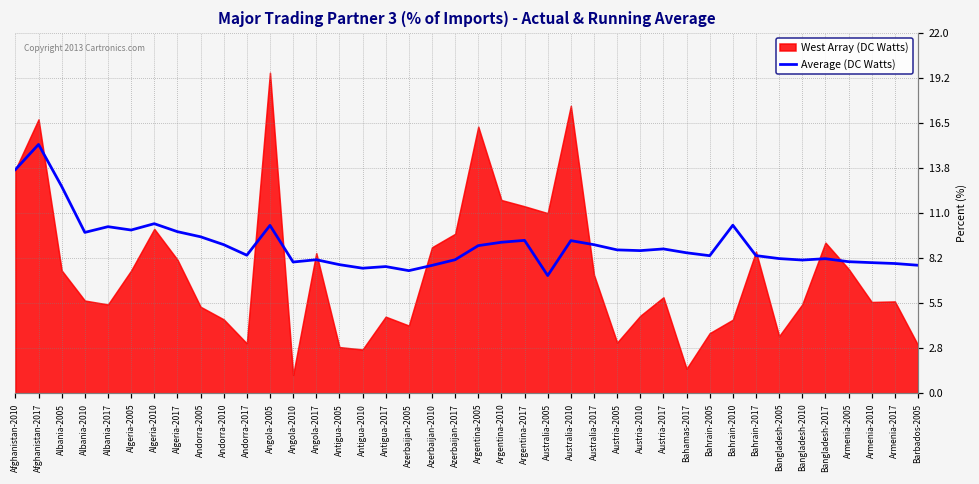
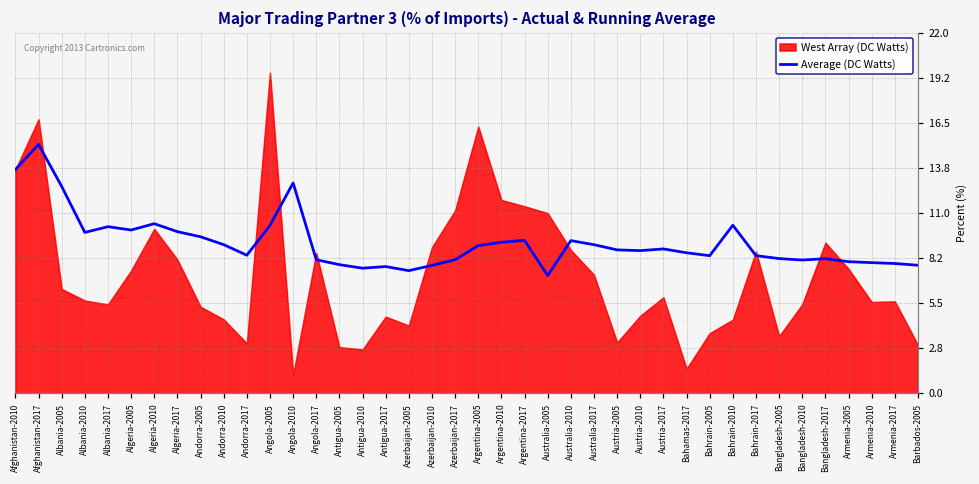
  {
    "Average (DC Watts)": {
      "Afghanistan-2017": 15.2,
      "Albania-2005": 12.6,
      "Albania-2010": 9.8,
      "Albania-2017": 10.2,
      "Algeria-2005": 10.0,
      "Algeria-2010": 10.3,
      "Algeria-2017": 9.9,
      "Andorra-2005": 9.6,
      "Andorra-2010": 9.1,
      "Andorra-2017": 8.4,
      "Angola-2005": 10.2,
-     "Angola-2010": 8.0,
+     "Angola-2010": 12.8,
      "Angola-2017": 8.1,
      "Antigua-2005": 7.8,
      "Antigua-2010": 7.6,
      "Antigua-2017": 7.7,
      "Azerbaijan-2005": 7.5,
      "Azerbaijan-2010": 7.8,
      "Azerbaijan-2017": 8.1,
      "Argentina-2005": 9.0,
      "Argentina-2010": 9.2,
      "Argentina-2017": 9.3,
      "Australia-2005": 7.2,
      "Australia-2010": 9.3,
      "Australia-2017": 9.1,
      "Austria-2005": 8.7,
      "Austria-2010": 8.7,
      "Austria-2017": 8.8,
      "Bahamas-2017": 8.6,
      "Bahrain-2005": 8.4,
      "Bahrain-2010": 10.3,
      "Bahrain-2017": 8.4,
      "Bangladesh-2005": 8.2,
      "Bangladesh-2010": 8.1,
      "Bangladesh-2017": 8.2,
      "Armenia-2005": 8.0,
      "Armenia-2010": 8.0,
      "Armenia-2017": 7.9,
      "Barbados-2005": 7.8
    },
    "West Array (DC Watts)": {
      "Afghanistan-2017": 16.7,
-     "Albania-2005": 7.5,
+     "Albania-2005": 6.4,
      "Albania-2010": 5.7,
      "Albania-2017": 5.4,
      "Algeria-2005": 7.5,
      "Algeria-2010": 10.0,
      "Algeria-2017": 8.2,
      "Andorra-2005": 5.3,
      "Andorra-2010": 4.5,
      "Andorra-2017": 3.0,
      "Angola-2005": 19.6,
      "Angola-2010": 1.1,
      "Angola-2017": 8.6,
      "Antigua-2005": 2.8,
      "Antigua-2010": 2.7,
      "Antigua-2017": 4.7,
      "Azerbaijan-2005": 4.1,
      "Azerbaijan-2010": 8.9,
-     "Azerbaijan-2017": 9.7,
+     "Azerbaijan-2017": 11.2,
      "Argentina-2005": 16.3,
      "Argentina-2010": 11.8,
      "Argentina-2017": 11.4,
      "Australia-2005": 11.0,
-     "Australia-2010": 17.6,
+     "Australia-2010": 8.7,
      "Australia-2017": 7.2,
      "Austria-2005": 3.1,
      "Austria-2010": 4.7,
      "Austria-2017": 5.9,
      "Bahamas-2017": 1.5,
      "Bahrain-2005": 3.7,
      "Bahrain-2010": 4.5,
      "Bahrain-2017": 8.6,
      "Bangladesh-2005": 3.5,
      "Bangladesh-2010": 5.4,
      "Bangladesh-2017": 9.2,
      "Armenia-2005": 7.6,
      "Armenia-2010": 5.6,
      "Armenia-2017": 5.6,
      "Barbados-2005": 2.9
    }
  }
